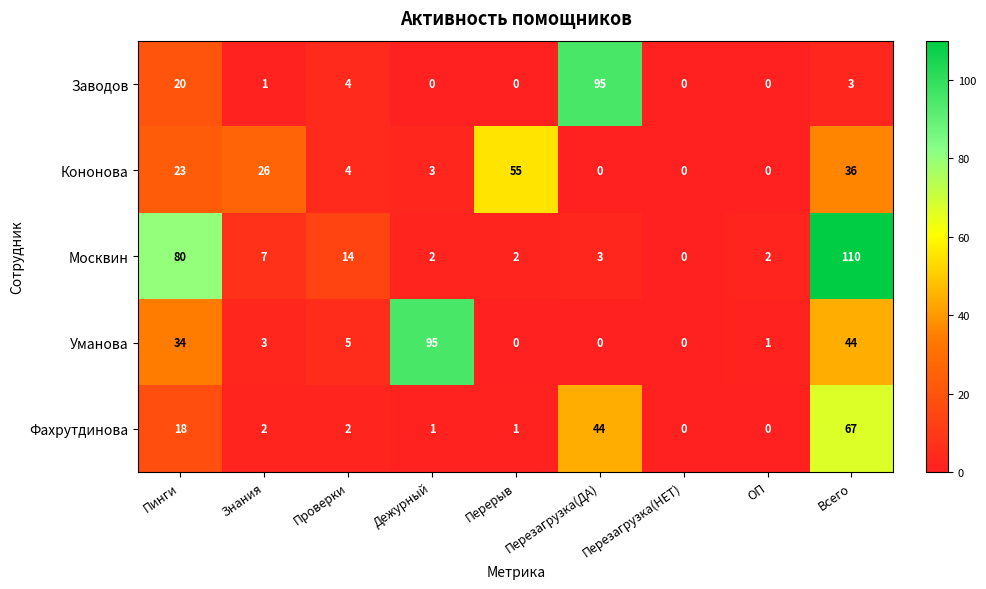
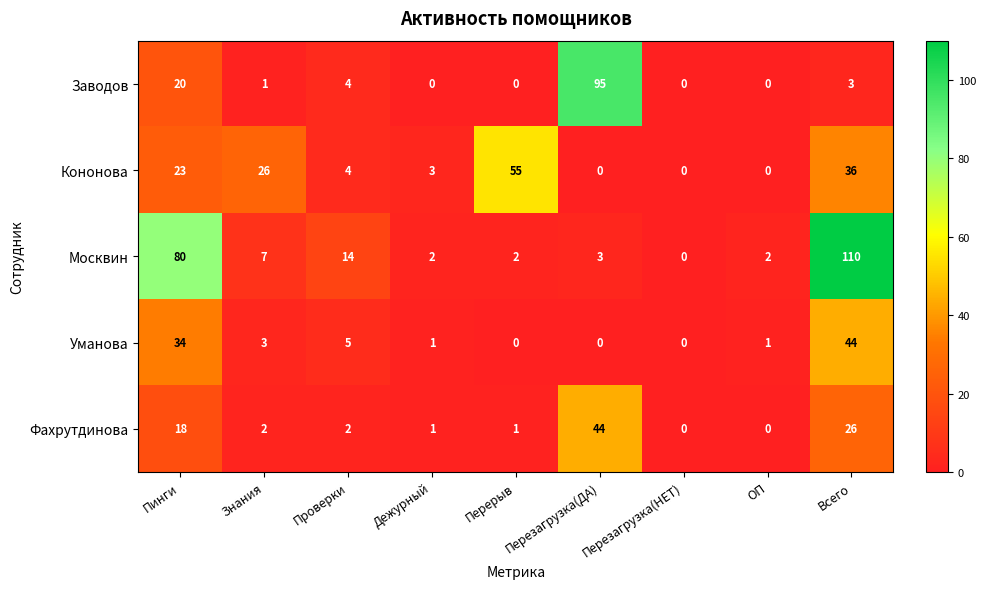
  {
    "Заводов": {
      "Пинги": 20,
      "Знания": 1,
      "Проверки": 4,
      "Дежурный": 0,
      "Перерыв": 0,
      "Перезагрузка(ДА)": 95,
      "Перезагрузка(НЕТ)": 0,
      "ОП": 0,
      "Всего": 3
    },
    "Кононова": {
      "Пинги": 23,
      "Знания": 26,
      "Проверки": 4,
      "Дежурный": 3,
      "Перерыв": 55,
      "Перезагрузка(ДА)": 0,
      "Перезагрузка(НЕТ)": 0,
      "ОП": 0,
      "Всего": 36
    },
    "Москвин": {
      "Пинги": 80,
      "Знания": 7,
      "Проверки": 14,
      "Дежурный": 2,
      "Перерыв": 2,
      "Перезагрузка(ДА)": 3,
      "Перезагрузка(НЕТ)": 0,
      "ОП": 2,
      "Всего": 110
    },
    "Уманова": {
      "Пинги": 34,
      "Знания": 3,
      "Проверки": 5,
-     "Дежурный": 95,
+     "Дежурный": 1,
      "Перерыв": 0,
      "Перезагрузка(ДА)": 0,
      "Перезагрузка(НЕТ)": 0,
      "ОП": 1,
      "Всего": 44
    },
    "Фахрутдинова": {
      "Пинги": 18,
      "Знания": 2,
      "Проверки": 2,
      "Дежурный": 1,
      "Перерыв": 1,
      "Перезагрузка(ДА)": 44,
      "Перезагрузка(НЕТ)": 0,
      "ОП": 0,
-     "Всего": 67
+     "Всего": 26
    }
  }
